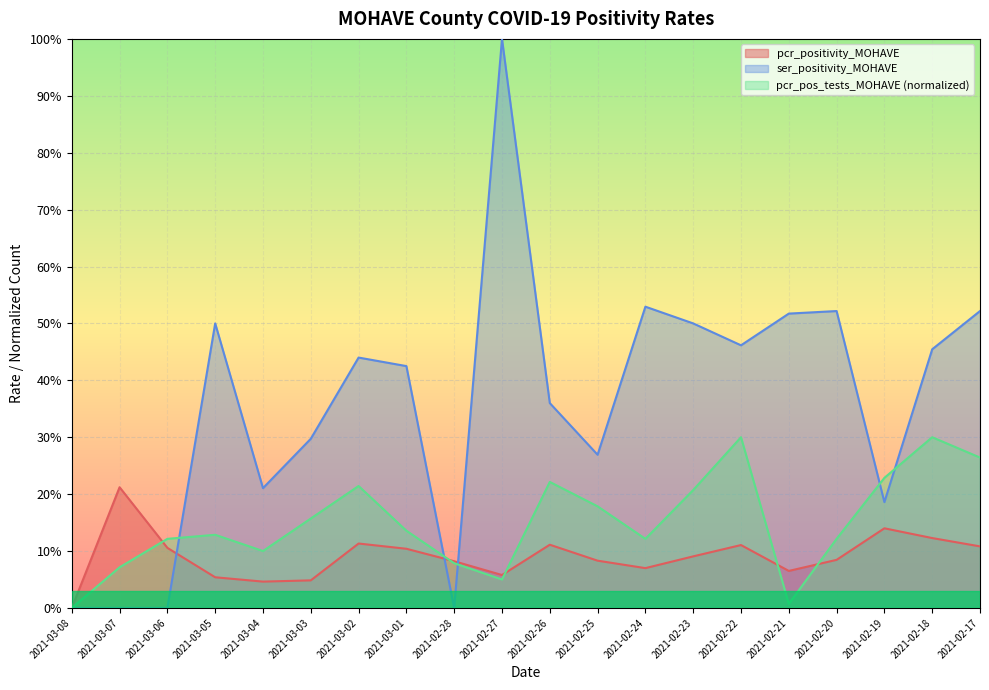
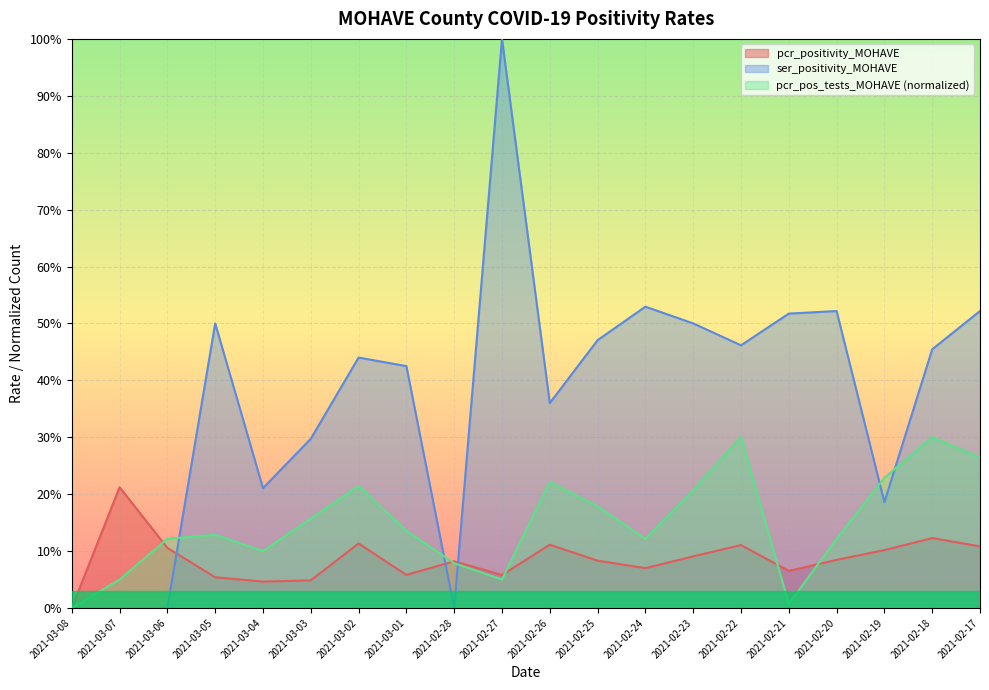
  {
    "pcr_positivity_MOHAVE": {
      "2021-03-07": "21%",
      "2021-03-06": "11%",
      "2021-03-05": "5%",
      "2021-03-04": "5%",
      "2021-03-03": "5%",
      "2021-03-02": "11%",
-     "2021-03-01": "10%",
+     "2021-03-01": "6%",
      "2021-02-27": "6%",
      "2021-02-26": "11%",
      "2021-02-25": "8%",
      "2021-02-24": "7%",
      "2021-02-23": "9%",
      "2021-02-22": "11%",
      "2021-02-21": "7%",
      "2021-02-20": "8%",
-     "2021-02-19": "14%",
+     "2021-02-19": "10%",
      "2021-02-18": "12%",
      "2021-02-17": "11%"
    },
    "ser_positivity_MOHAVE": {
      "2021-03-05": "50%",
      "2021-03-04": "21%",
      "2021-03-03": "30%",
      "2021-03-02": "44%",
      "2021-03-01": "43%",
      "2021-02-27": "100%",
      "2021-02-26": "36%",
-     "2021-02-25": "27%",
+     "2021-02-25": "47%",
      "2021-02-24": "53%",
      "2021-02-23": "50%",
      "2021-02-22": "46%",
      "2021-02-21": "52%",
      "2021-02-20": "52%",
      "2021-02-19": "19%",
      "2021-02-18": "45%",
      "2021-02-17": "52%"
    },
    "pcr_pos_tests_MOHAVE (normalized)": {
-     "2021-03-07": "7%",
+     "2021-03-07": "5%",
      "2021-03-06": "12%",
      "2021-03-05": "13%",
      "2021-03-04": "10%",
      "2021-03-03": "16%",
      "2021-03-02": "21%",
      "2021-03-01": "14%",
      "2021-02-27": "5%",
      "2021-02-26": "22%",
      "2021-02-25": "18%",
      "2021-02-24": "12%",
      "2021-02-23": "21%",
      "2021-02-22": "30%",
      "2021-02-20": "12%",
      "2021-02-19": "23%",
      "2021-02-18": "30%",
      "2021-02-17": "26%"
    }
  }
